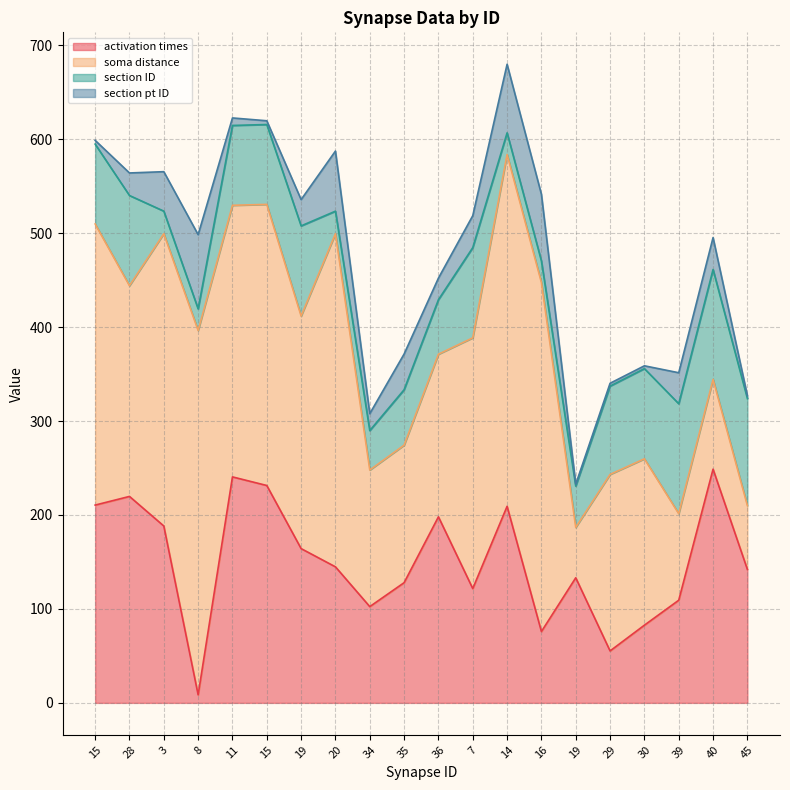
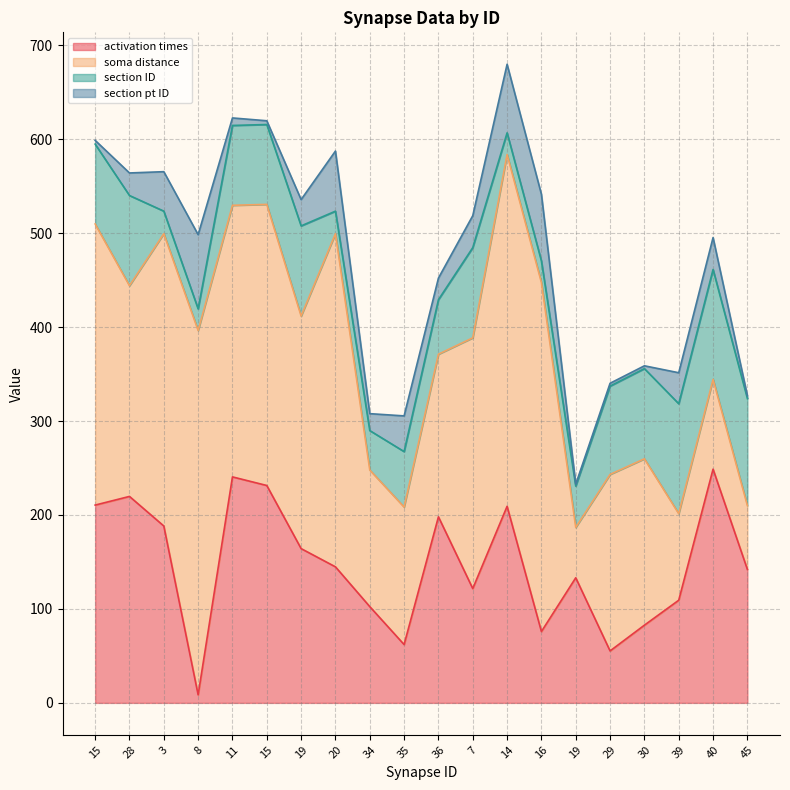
  {
    "activation times": {
      "28": 220,
      "3": 190,
      "8": 10,
      "11": 240,
      "20": 140,
      "34": 100,
-     "35": 130,
+     "35": 60,
      "36": 200,
      "7": 120,
      "14": 210,
      "16": 80,
      "29": 60,
      "30": 80,
      "39": 110,
      "40": 250,
      "45": 140
    },
    "soma distance": {
      "28": 220,
      "3": 310,
      "8": 390,
      "11": 290,
      "20": 350,
      "34": 150,
      "35": 150,
      "36": 170,
      "7": 270,
      "14": 370,
      "16": 370,
      "29": 190,
      "30": 180,
      "39": 90,
      "40": 100,
      "45": 70
    }
  }
